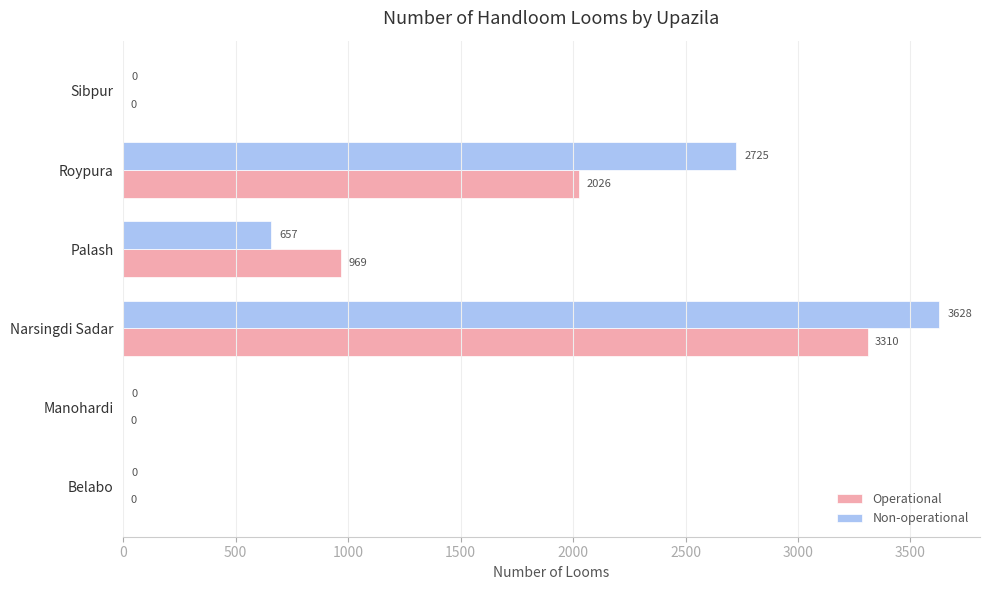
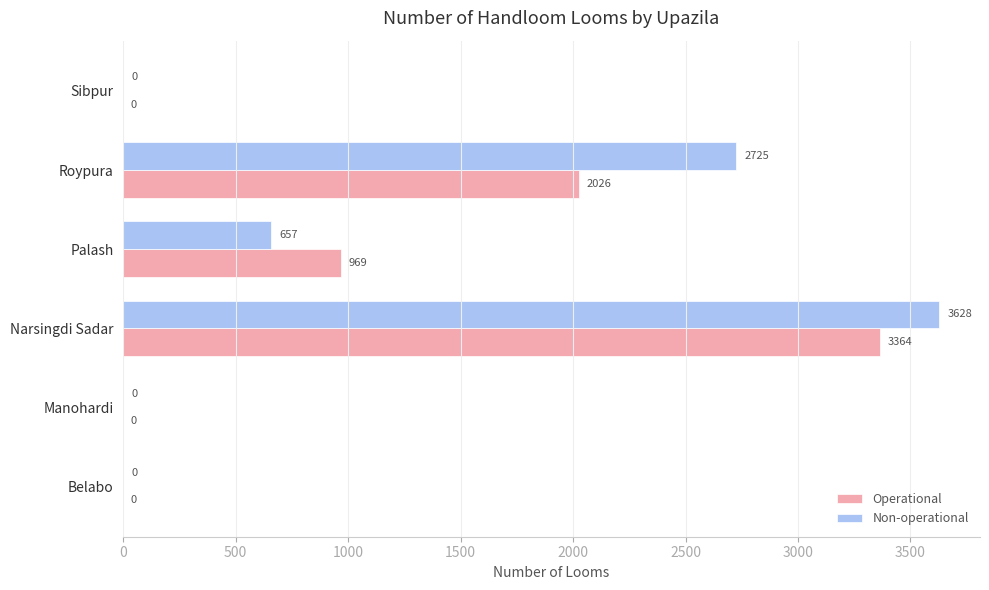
  {
    "Operational": {
      "Sibpur": 0,
      "Roypura": 2026,
      "Palash": 969,
-     "Narsingdi Sadar": 3310,
+     "Narsingdi Sadar": 3364,
      "Manohardi": 0,
      "Belabo": 0
    },
    "Non-operational": {
      "Sibpur": 0,
      "Roypura": 2725,
      "Palash": 657,
      "Narsingdi Sadar": 3628,
      "Manohardi": 0,
      "Belabo": 0
    }
  }
